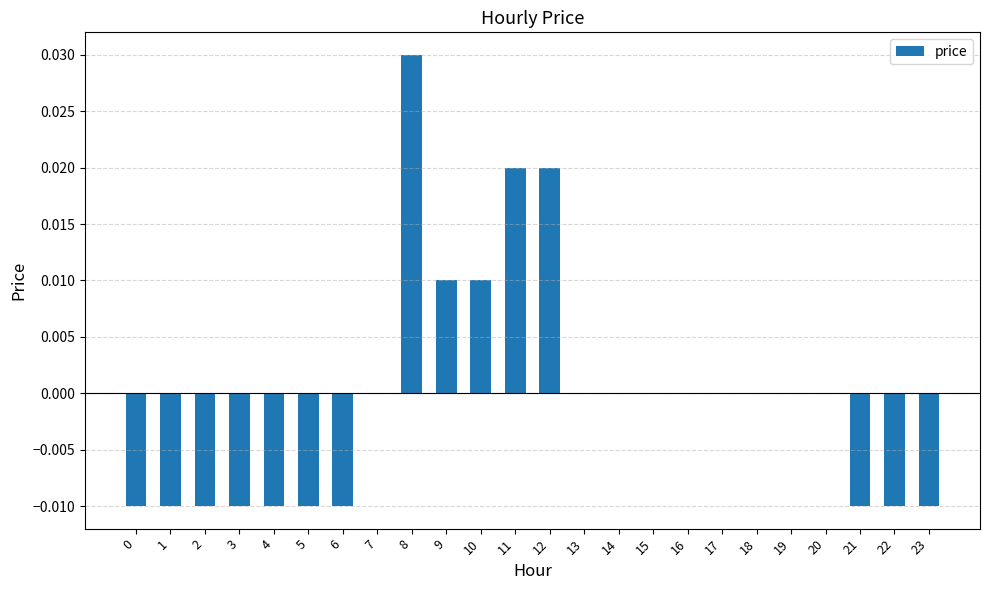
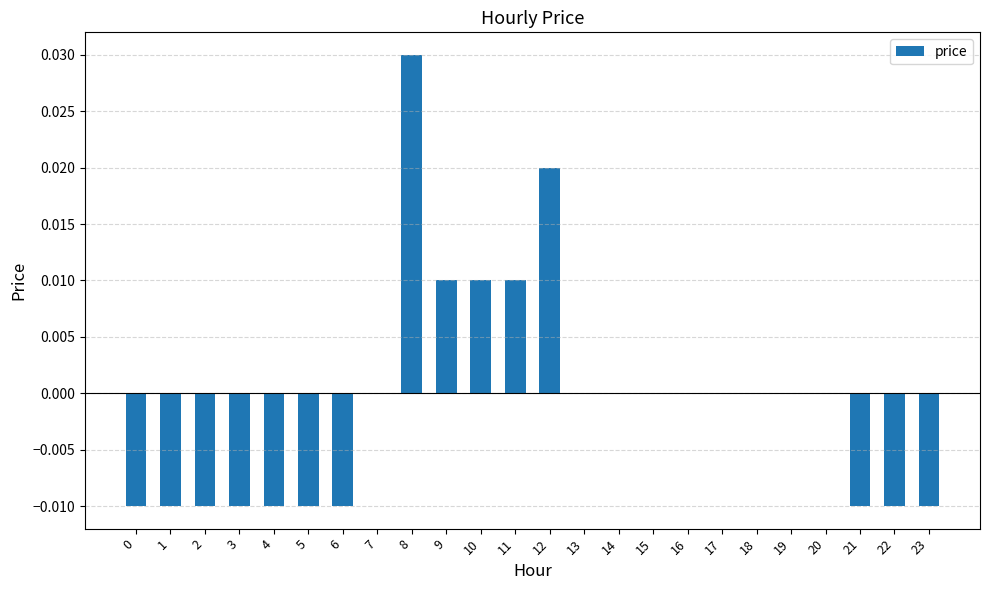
  {
    "0": -0.01,
    "1": -0.01,
    "2": -0.01,
    "3": -0.01,
    "4": -0.01,
    "5": -0.01,
    "6": -0.01,
    "7": 0.00,
    "8": 0.03,
    "9": 0.01,
    "10": 0.01,
-   "11": 0.02,
+   "11": 0.01,
    "12": 0.02,
    "13": 0.00,
    "14": 0.00,
    "15": 0.00,
    "16": 0.00,
    "17": 0.00,
    "18": 0.00,
    "19": 0.00,
    "20": 0.00,
    "21": -0.01,
    "22": -0.01,
    "23": -0.01
  }
